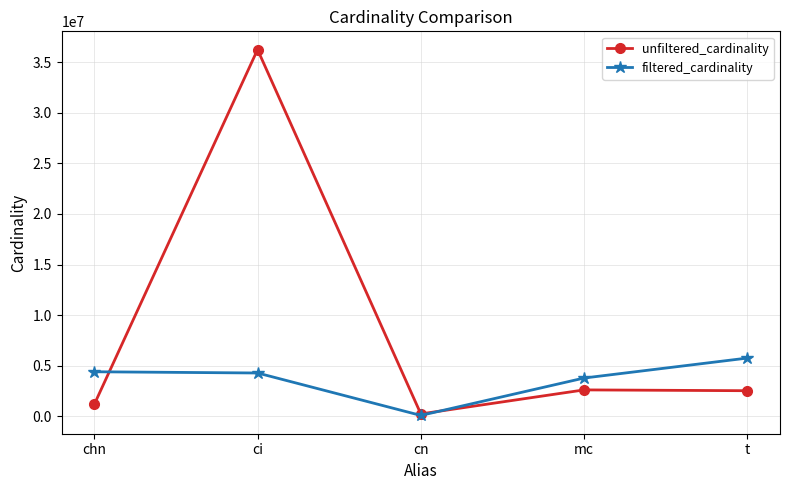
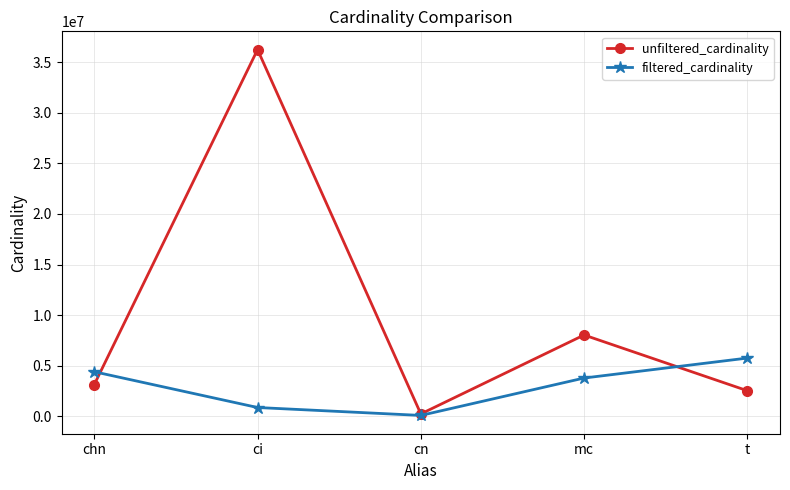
  {
    "unfiltered_cardinality": {
-     "chn": 1200000,
+     "chn": 3100000,
      "ci": 36200000,
-     "mc": 2600000,
+     "mc": 8000000,
      "t": 2500000
    },
    "filtered_cardinality": {
      "chn": 4400000,
-     "ci": 4300000,
+     "ci": 900000,
      "mc": 3800000,
      "t": 5800000
    }
  }
